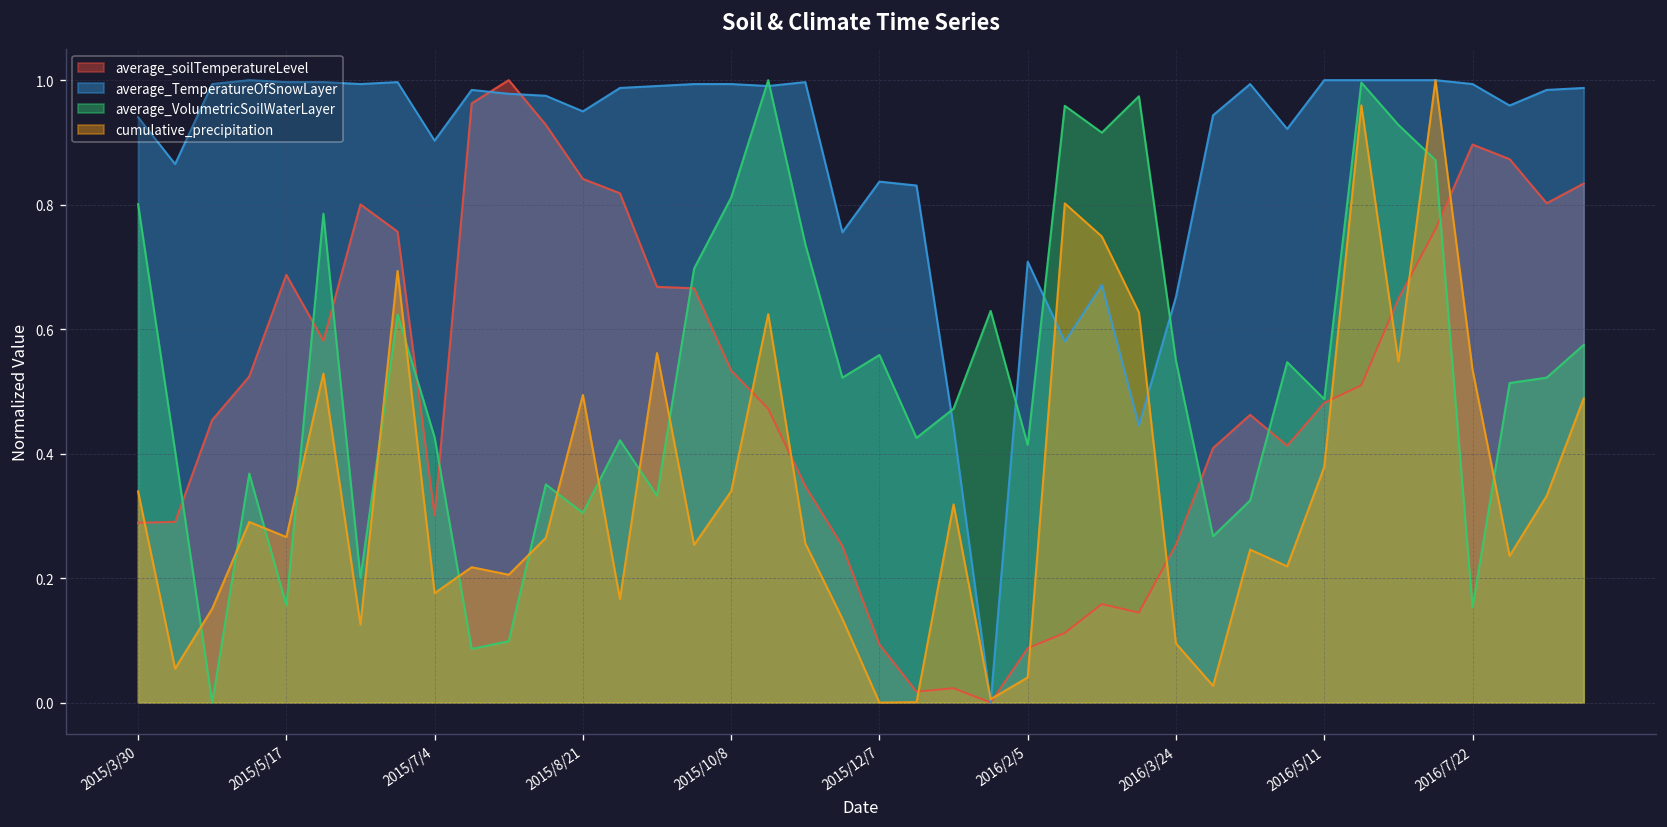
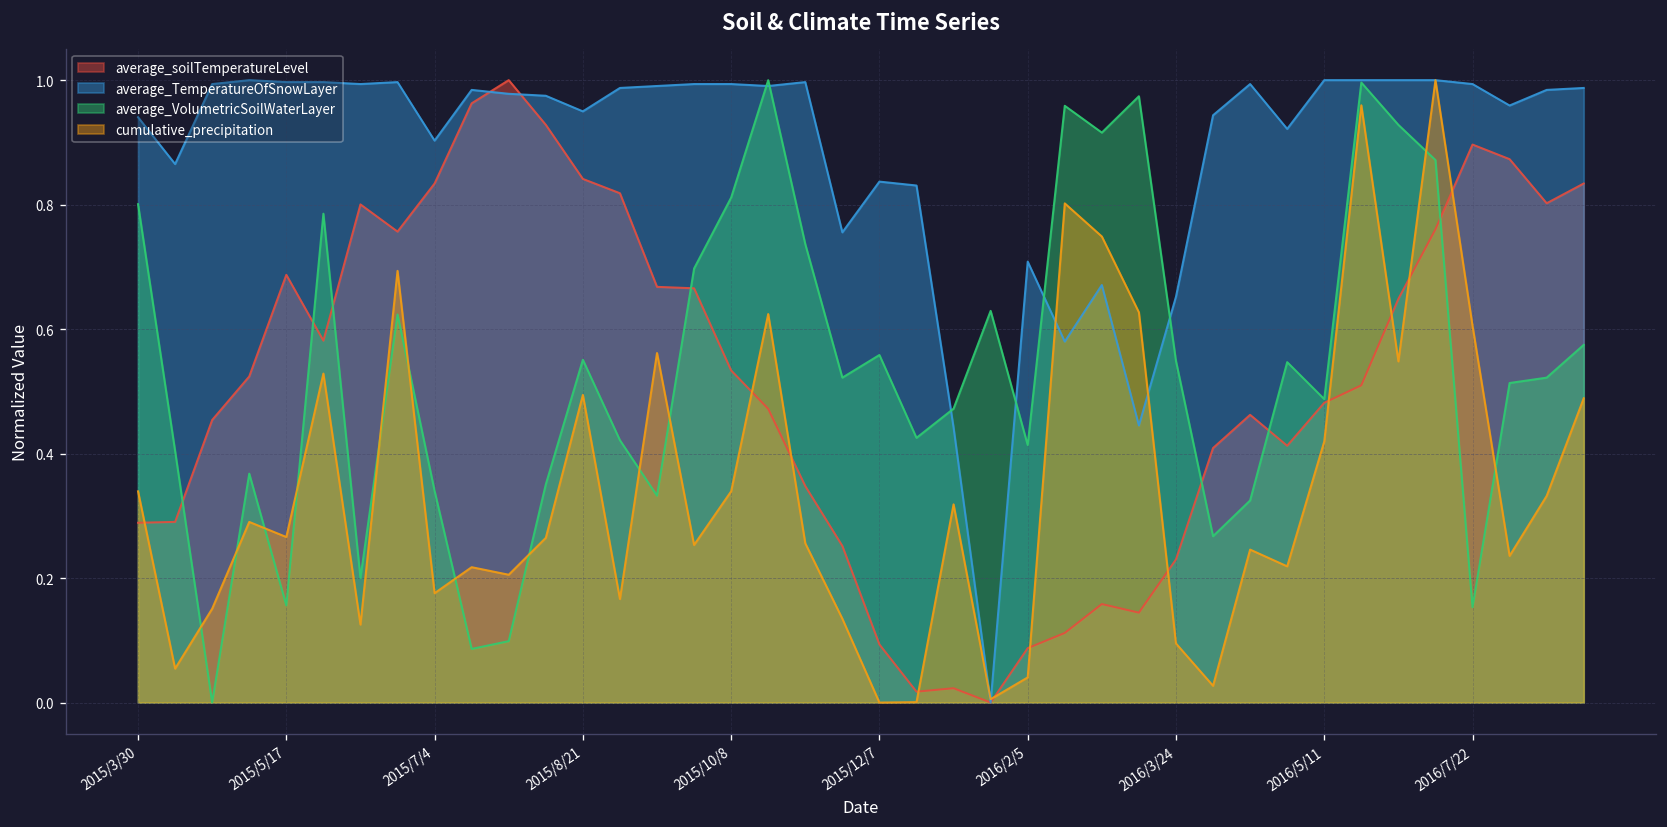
  {
    "average_soilTemperatureLevel": {
      "2015/3/30": 0.29,
      "2015/5/17": 0.69,
-     "2015/7/4": 0.30,
+     "2015/7/4": 0.83,
      "2015/8/21": 0.84,
      "2015/10/8": 0.53,
      "2015/12/7": 0.09,
      "2016/2/5": 0.09,
-     "2016/3/24": 0.25,
+     "2016/3/24": 0.23,
      "2016/5/11": 0.48,
      "2016/7/22": 0.90
    },
    "average_TemperatureOfSnowLayer": {
      "2015/7/4": 0.90,
      "2015/8/21": 0.95,
      "2015/10/8": 0.99,
      "2015/12/7": 0.84,
      "2016/2/5": 0.71,
      "2016/3/24": 0.65,
      "2016/5/11": 1.00,
      "2016/7/22": 0.99
    },
    "average_VolumetricSoilWaterLayer": {
      "2015/3/30": 0.80,
      "2015/5/17": 0.16,
-     "2015/7/4": 0.43,
-     "2015/8/21": 0.30,
+     "2015/7/4": 0.34,
+     "2015/8/21": 0.55,
      "2015/10/8": 0.81,
      "2015/12/7": 0.56,
      "2016/2/5": 0.41,
      "2016/3/24": 0.55,
      "2016/5/11": 0.49,
      "2016/7/22": 0.15
    },
    "cumulative_precipitation": {
      "2015/3/30": 0.34,
      "2015/5/17": 0.27,
      "2015/7/4": 0.18,
      "2015/8/21": 0.49,
      "2015/10/8": 0.34,
      "2015/12/7": 0.00,
      "2016/2/5": 0.04,
      "2016/3/24": 0.09,
-     "2016/5/11": 0.38,
-     "2016/7/22": 0.53
+     "2016/5/11": 0.42,
+     "2016/7/22": 0.61
    }
  }
